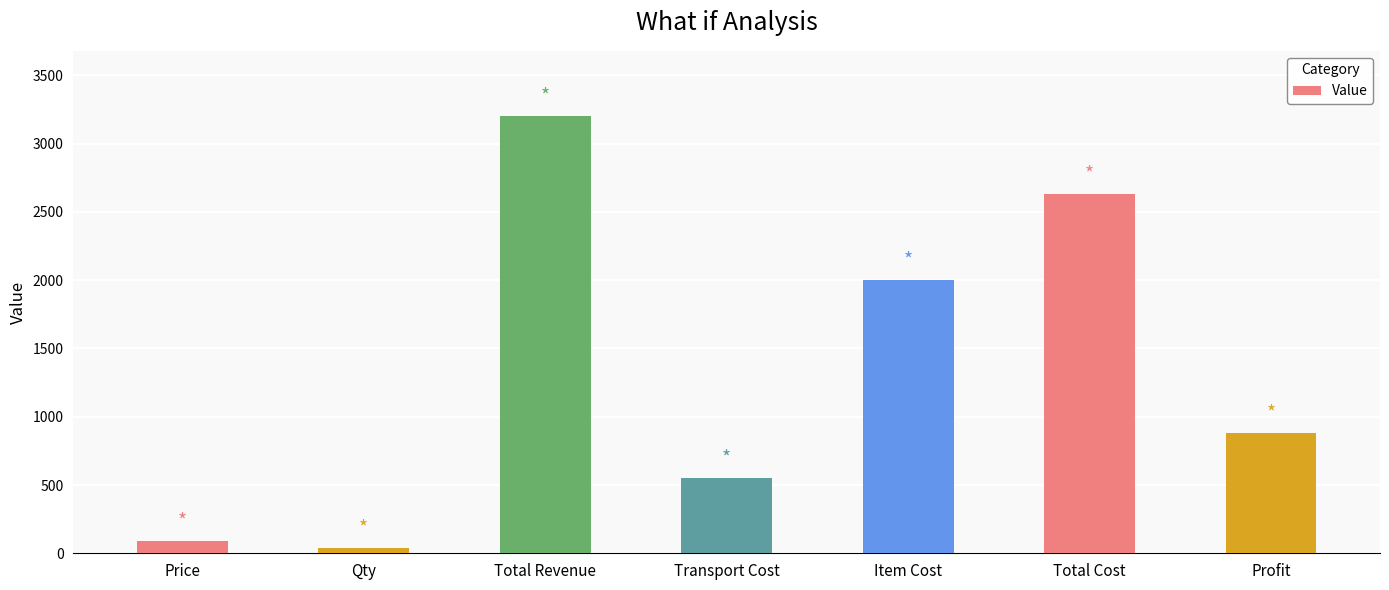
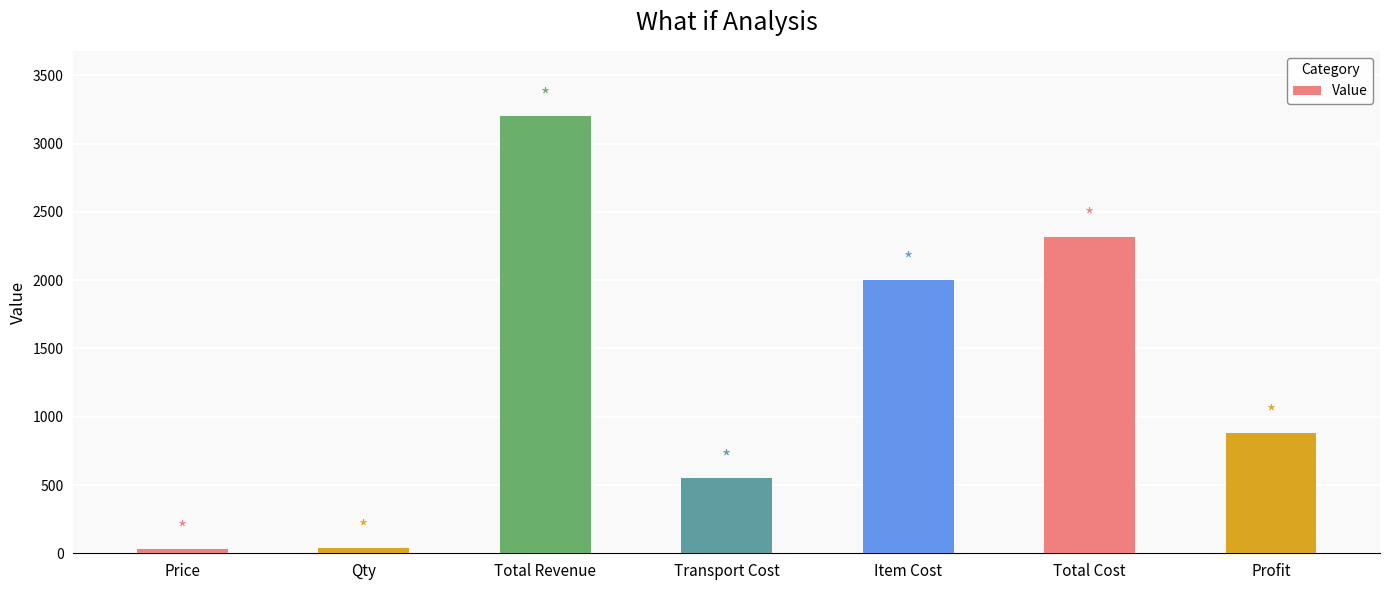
  {
-   "Price": 90,
+   "Price": 30,
    "Qty": 40,
    "Total Revenue": 3200,
    "Transport Cost": 550,
    "Item Cost": 2000,
-   "Total Cost": 2630,
+   "Total Cost": 2320,
    "Profit": 880
  }
